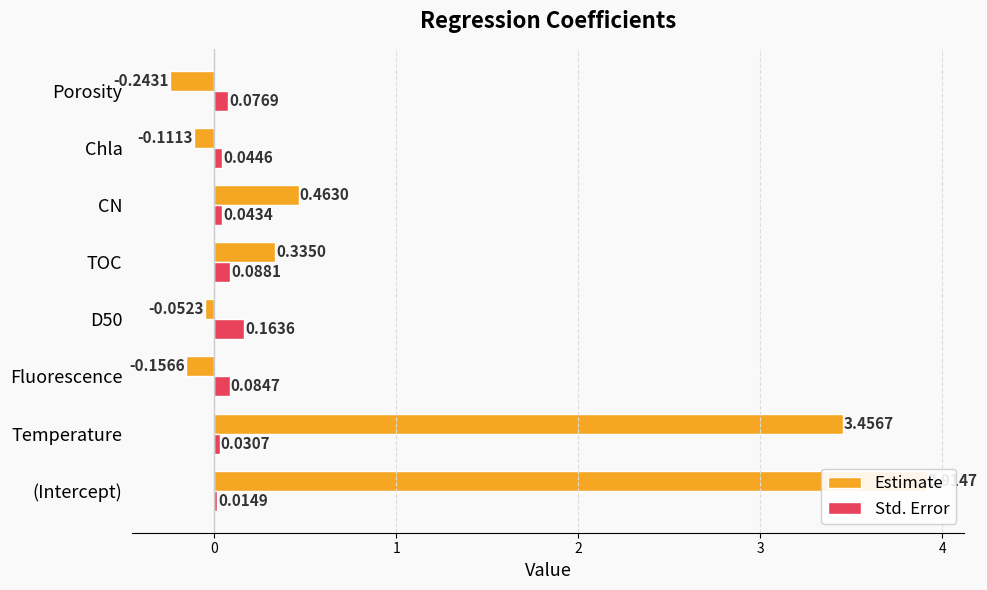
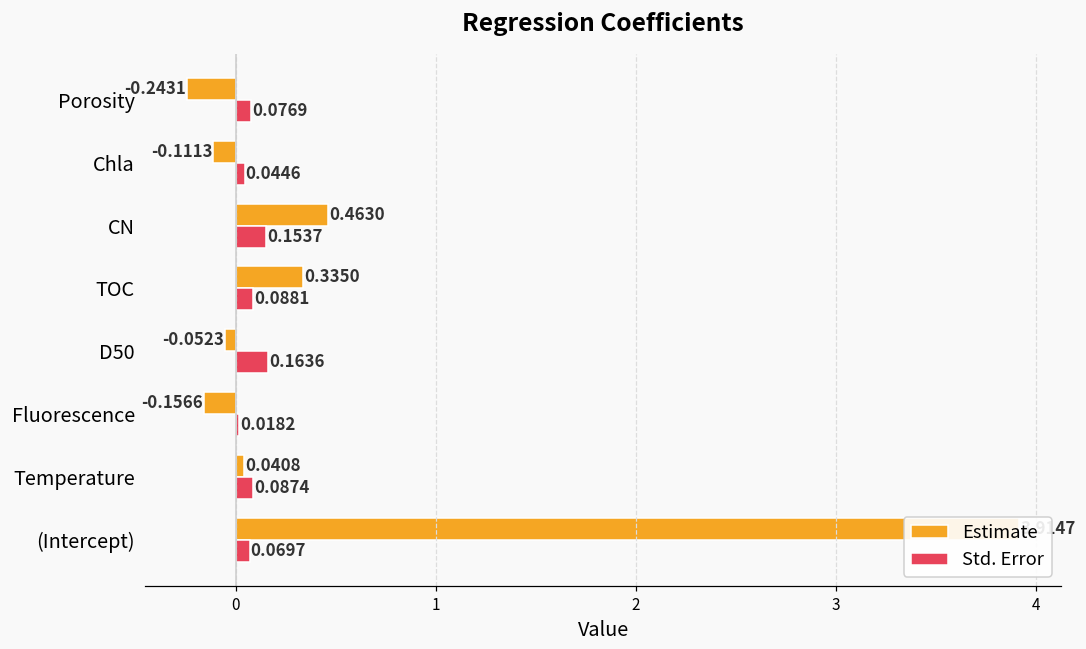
  {
    "Estimate": {
      "Porosity": -0.2431,
      "Chla": -0.1113,
      "CN": 0.4630,
      "TOC": 0.3350,
      "D50": -0.0523,
      "Fluorescence": -0.1566,
-     "Temperature": 3.4567
+     "Temperature": 0.0408
    },
    "Std. Error": {
      "Porosity": 0.0769,
      "Chla": 0.0446,
-     "CN": 0.0434,
+     "CN": 0.1537,
      "TOC": 0.0881,
      "D50": 0.1636,
-     "Fluorescence": 0.0847,
-     "Temperature": 0.0307,
-     "(Intercept)": 0.0149
+     "Fluorescence": 0.0182,
+     "Temperature": 0.0874,
+     "(Intercept)": 0.0697
    }
  }
